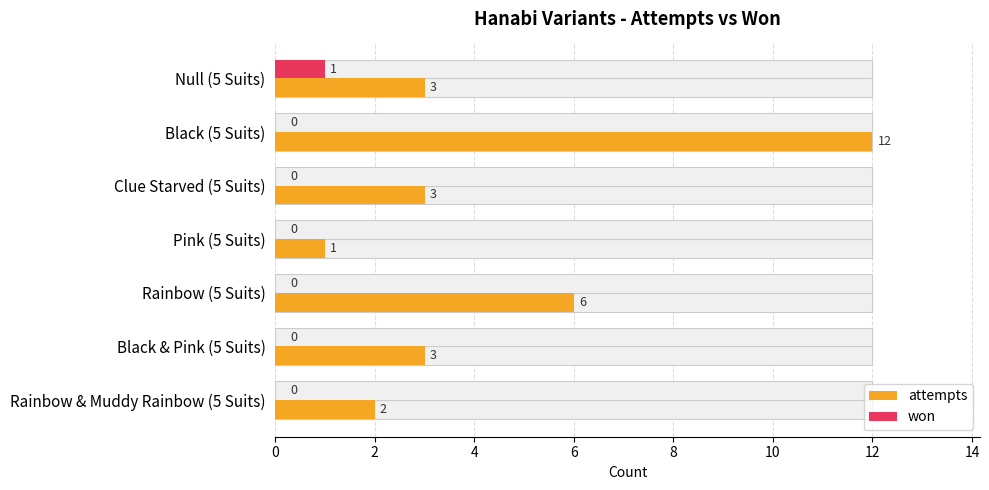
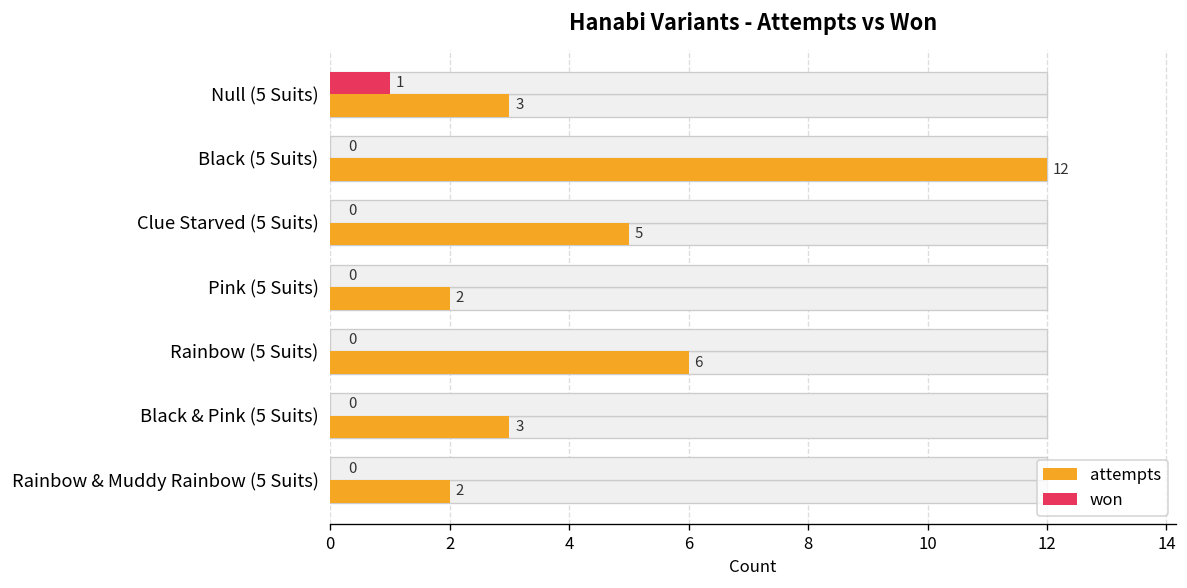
  {
    "attempts": {
      "Black (5 Suits)": 12,
-     "Clue Starved (5 Suits)": 3,
-     "Pink (5 Suits)": 1
+     "Clue Starved (5 Suits)": 5,
+     "Pink (5 Suits)": 2
    },
    "won": {
      "Black (5 Suits)": 0,
      "Clue Starved (5 Suits)": 0,
      "Pink (5 Suits)": 0,
      "Rainbow (5 Suits)": 0,
      "Black & Pink (5 Suits)": 0,
      "Rainbow & Muddy Rainbow (5 Suits)": 0
    }
  }
